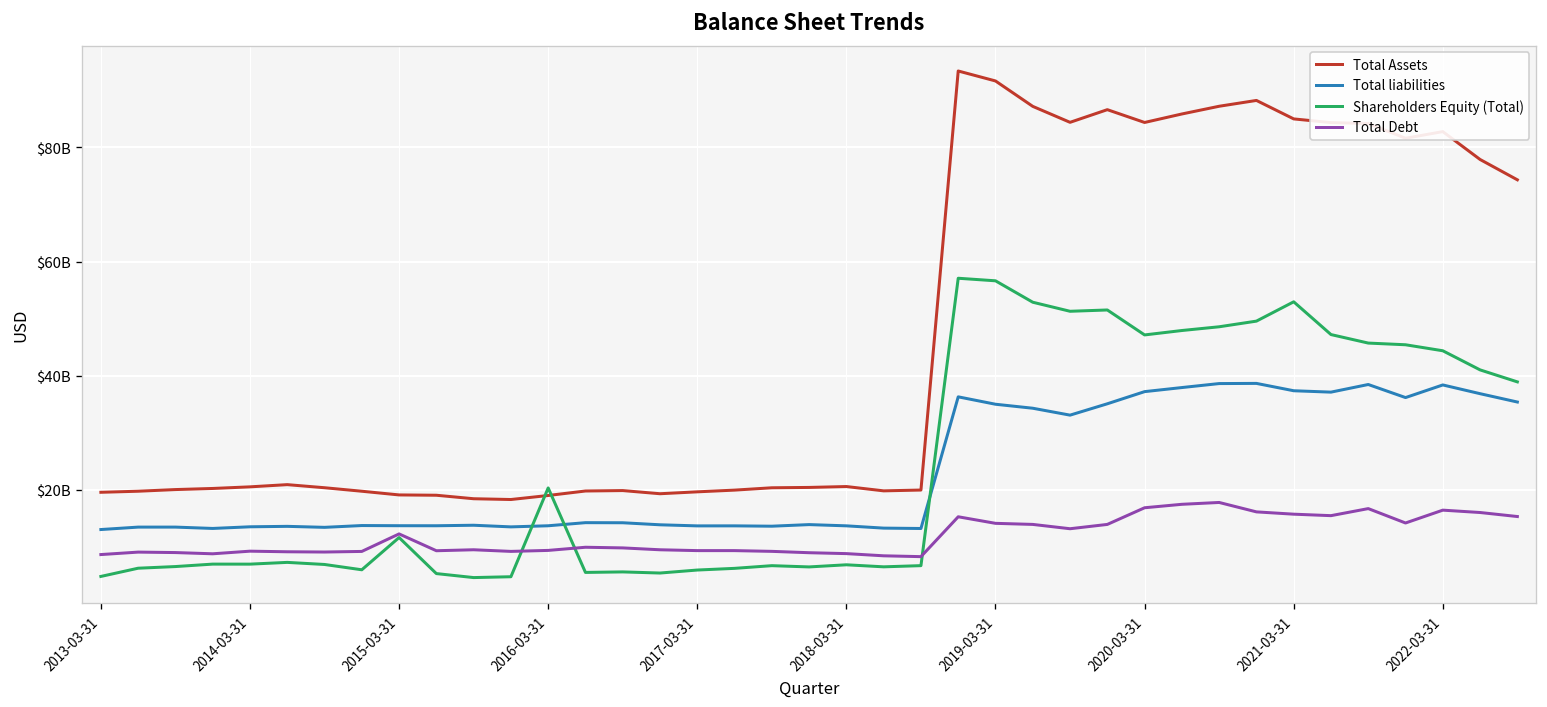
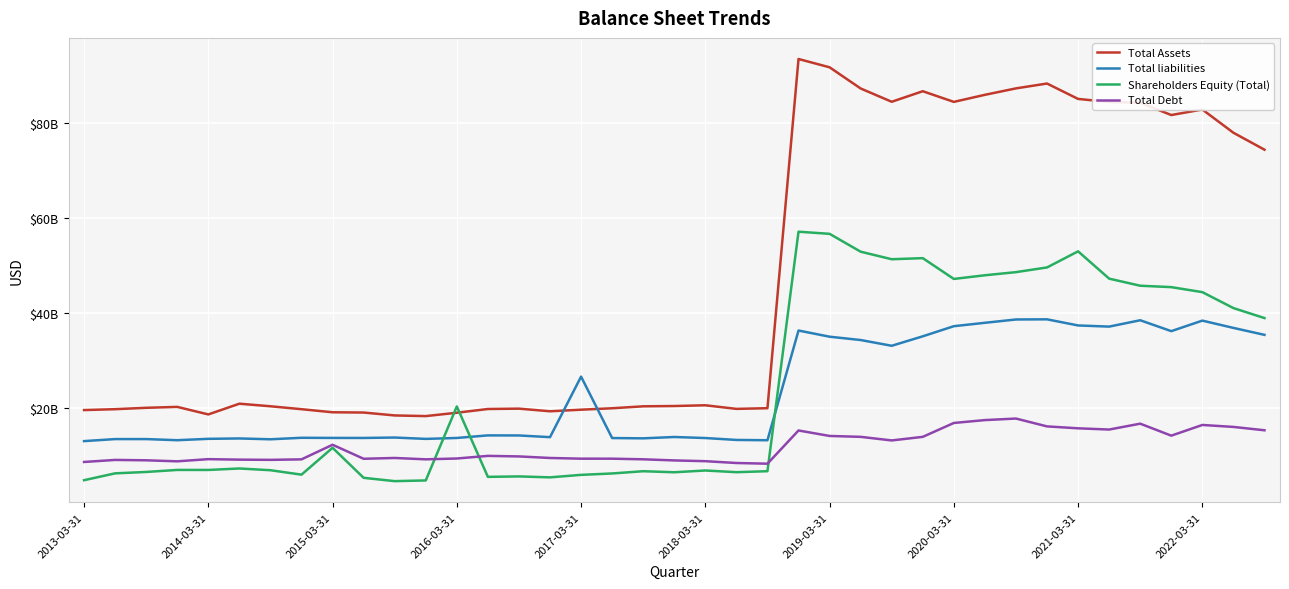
  {
    "Total Assets": {
      "2013-03-31": "$20000000000",
-     "2014-03-31": "$21000000000",
+     "2014-03-31": "$19000000000",
      "2015-03-31": "$19000000000",
      "2016-03-31": "$19000000000",
      "2017-03-31": "$20000000000",
      "2018-03-31": "$21000000000",
      "2019-03-31": "$92000000000",
      "2020-03-31": "$84000000000",
      "2021-03-31": "$85000000000"
    },
    "Total liabilities": {
      "2013-03-31": "$13000000000",
      "2014-03-31": "$14000000000",
      "2015-03-31": "$14000000000",
      "2016-03-31": "$14000000000",
-     "2017-03-31": "$14000000000",
+     "2017-03-31": "$27000000000",
      "2018-03-31": "$14000000000",
      "2019-03-31": "$35000000000",
      "2020-03-31": "$37000000000",
      "2021-03-31": "$37000000000",
      "2022-03-31": "$38000000000"
    },
    "Shareholders Equity (Total)": {
      "2013-03-31": "$5000000000",
      "2014-03-31": "$7000000000",
      "2015-03-31": "$12000000000",
      "2016-03-31": "$20000000000",
      "2017-03-31": "$6000000000",
      "2018-03-31": "$7000000000",
      "2019-03-31": "$57000000000",
      "2020-03-31": "$47000000000",
      "2021-03-31": "$53000000000",
      "2022-03-31": "$44000000000"
    },
    "Total Debt": {
      "2013-03-31": "$9000000000",
      "2014-03-31": "$9000000000",
      "2015-03-31": "$12000000000",
      "2016-03-31": "$9000000000",
      "2017-03-31": "$9000000000",
      "2018-03-31": "$9000000000",
      "2019-03-31": "$14000000000",
      "2020-03-31": "$17000000000",
      "2021-03-31": "$16000000000",
      "2022-03-31": "$16000000000"
    }
  }
